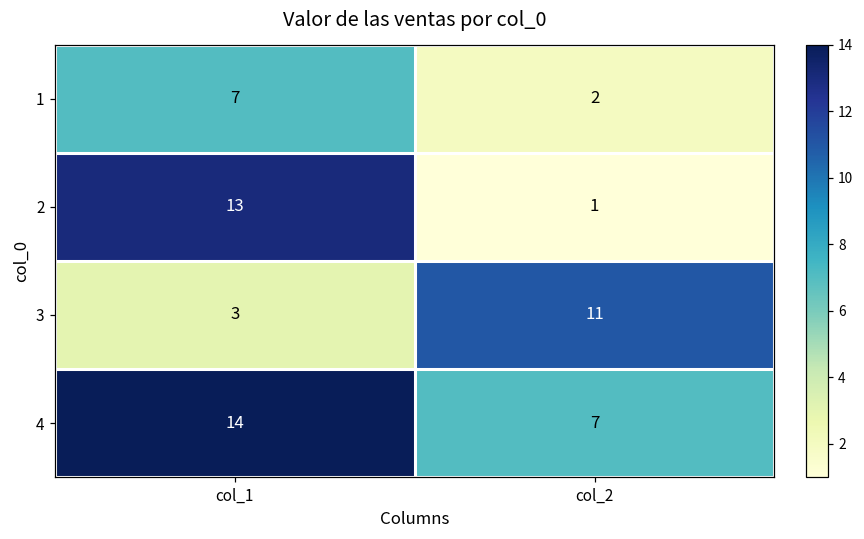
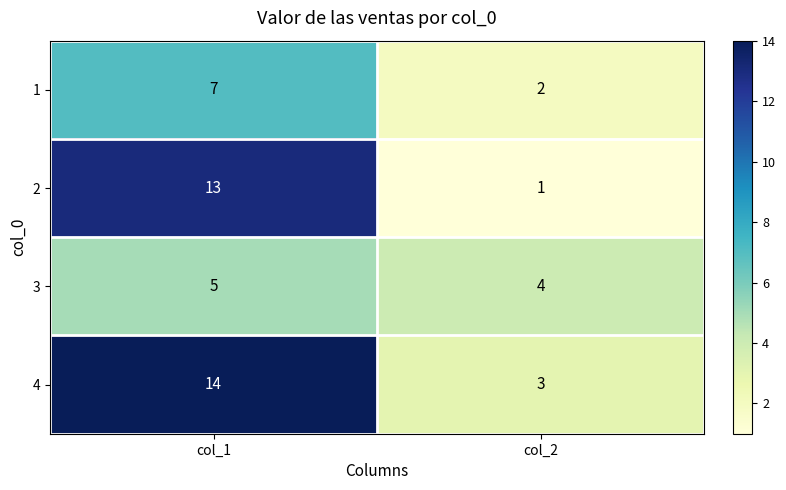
  {
    "1": {
      "col_1": 7,
      "col_2": 2
    },
    "2": {
      "col_1": 13,
      "col_2": 1
    },
    "3": {
-     "col_1": 3,
-     "col_2": 11
+     "col_1": 5,
+     "col_2": 4
    },
    "4": {
      "col_1": 14,
-     "col_2": 7
+     "col_2": 3
    }
  }
